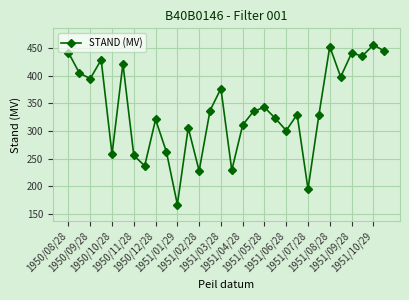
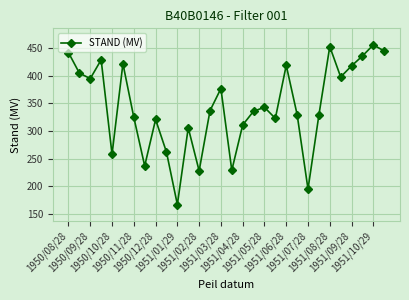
  {
    "1950/08/28": 440,
    "1950/09/28": 400,
    "1950/10/28": 260,
-   "1950/11/28": 260,
+   "1950/11/28": 330,
    "1950/12/28": 320,
    "1951/01/29": 170,
    "1951/02/28": 230,
    "1951/03/28": 380,
    "1951/04/28": 310,
    "1951/05/28": 340,
-   "1951/06/28": 300,
+   "1951/06/28": 420,
    "1951/07/28": 200,
    "1951/08/28": 450,
-   "1951/09/28": 440,
+   "1951/09/28": 420,
    "1951/10/29": 460
  }
